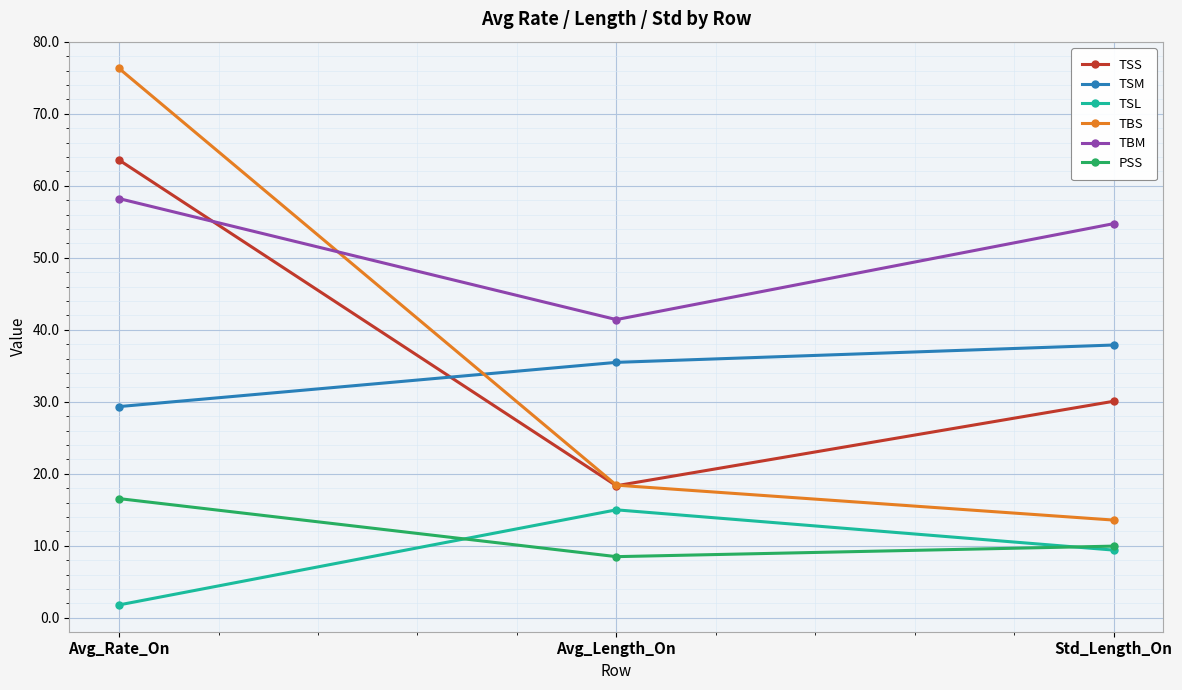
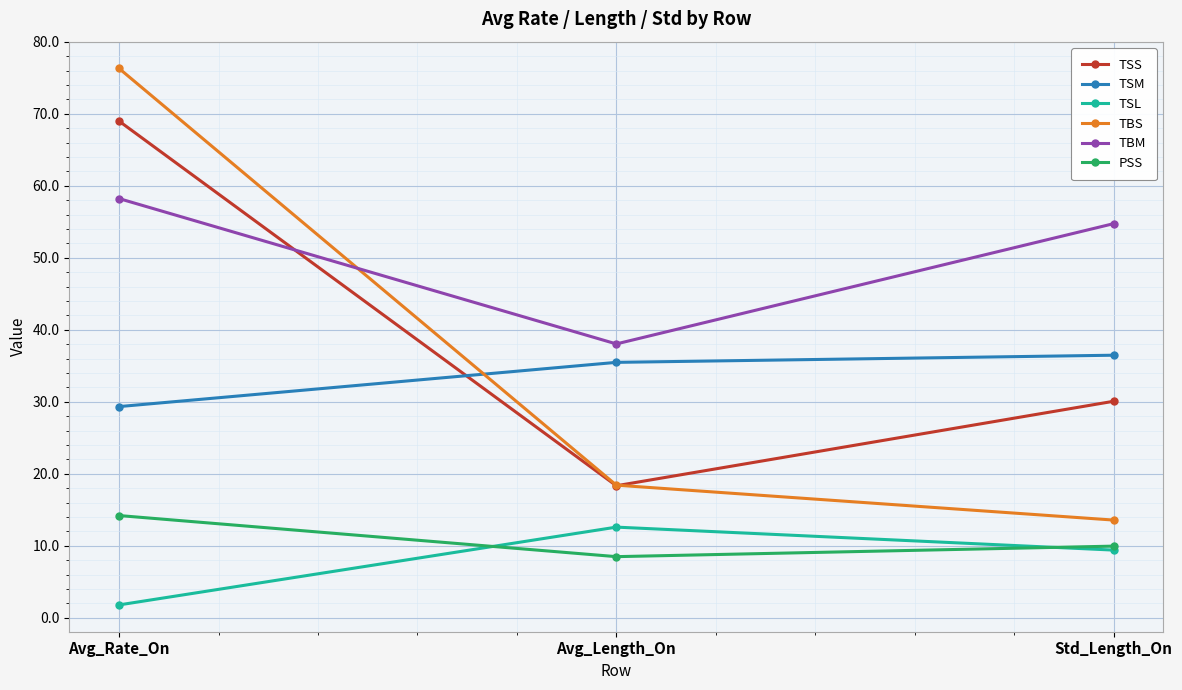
  {
    "TSS": {
-     "Avg_Rate_On": 64,
+     "Avg_Rate_On": 69,
      "Std_Length_On": 30
    },
    "TSM": {
      "Avg_Rate_On": 29,
      "Avg_Length_On": 35,
-     "Std_Length_On": 38
+     "Std_Length_On": 36
    },
    "TSL": {
      "Avg_Rate_On": 2,
-     "Avg_Length_On": 15,
+     "Avg_Length_On": 13,
      "Std_Length_On": 9
    },
    "TBS": {
      "Avg_Rate_On": 76,
      "Std_Length_On": 14
    },
    "TBM": {
      "Avg_Rate_On": 58,
-     "Avg_Length_On": 41,
+     "Avg_Length_On": 38,
      "Std_Length_On": 55
    },
    "PSS": {
-     "Avg_Rate_On": 17,
+     "Avg_Rate_On": 14,
      "Avg_Length_On": 9,
      "Std_Length_On": 10
    }
  }
